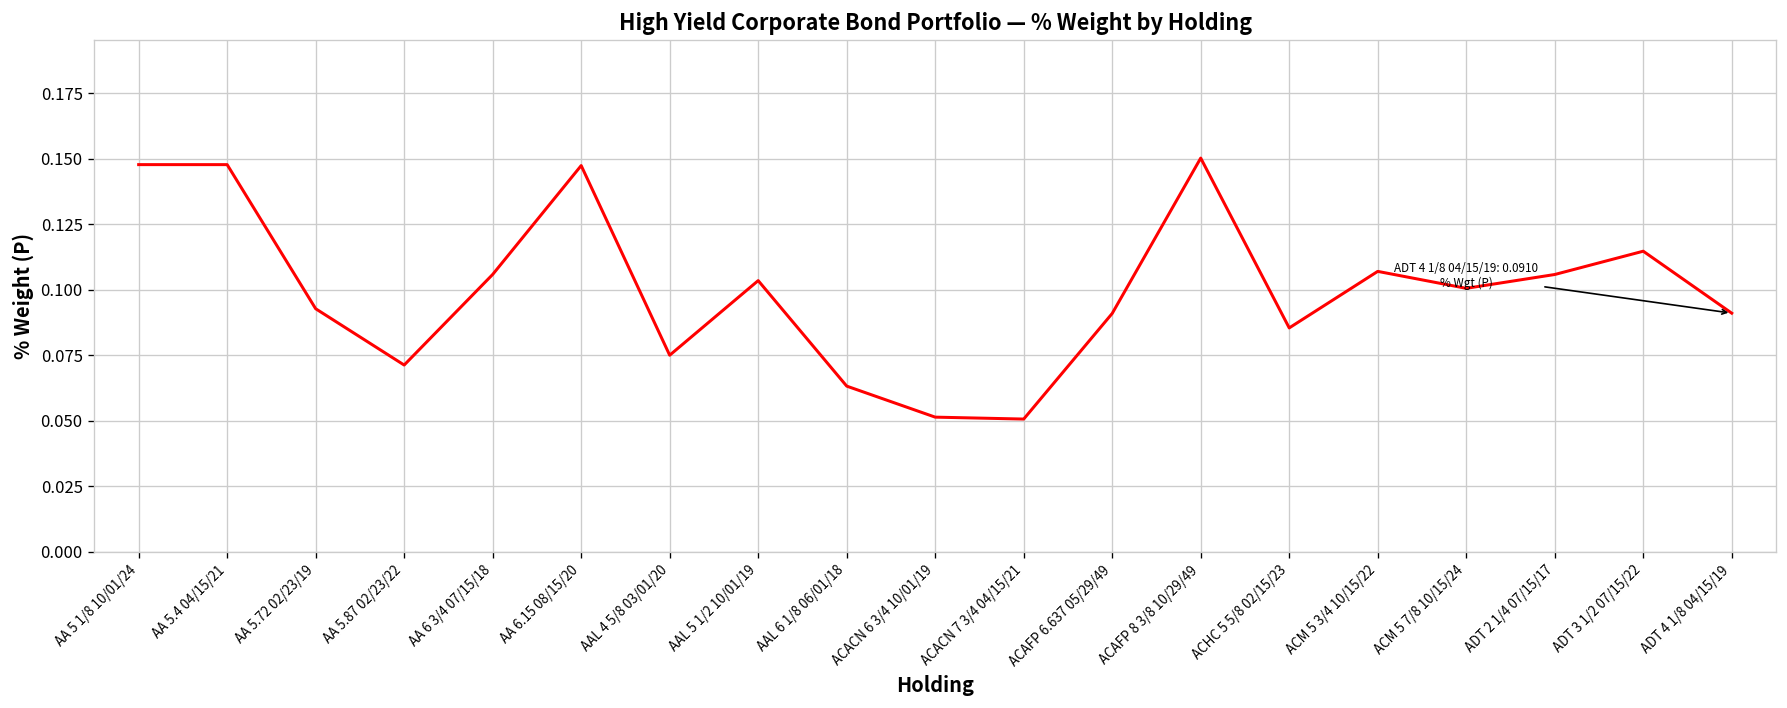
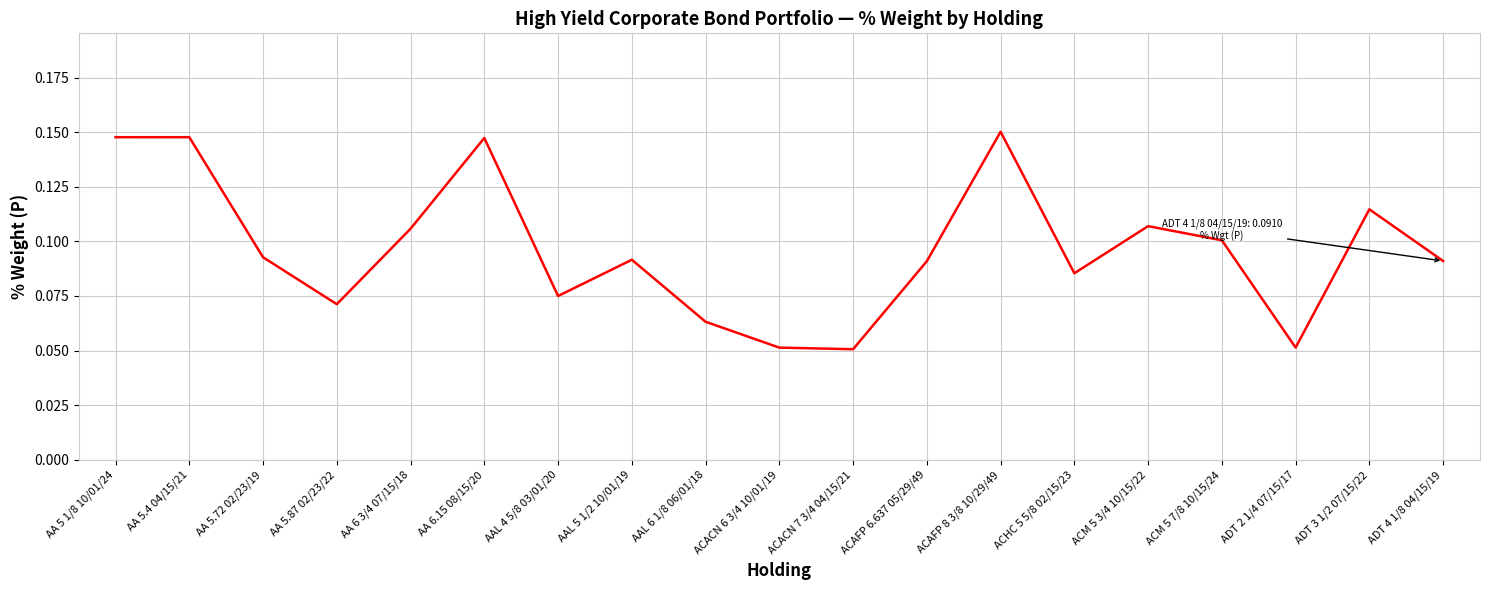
  {
    "AA 5 1/8 10/01/24": 0.148,
    "AA 5.4 04/15/21": 0.148,
    "AA 5.72 02/23/19": 0.093,
    "AA 5.87 02/23/22": 0.071,
    "AA 6 3/4 07/15/18": 0.106,
    "AA 6.15 08/15/20": 0.147,
    "AAL 4 5/8 03/01/20": 0.075,
-   "AAL 5 1/2 10/01/19": 0.103,
+   "AAL 5 1/2 10/01/19": 0.092,
    "AAL 6 1/8 06/01/18": 0.063,
    "ACACN 6 3/4 10/01/19": 0.051,
    "ACACN 7 3/4 04/15/21": 0.051,
    "ACAFP 6.637 05/29/49": 0.091,
    "ACAFP 8 3/8 10/29/49": 0.150,
    "ACHC 5 5/8 02/15/23": 0.085,
    "ACM 5 3/4 10/15/22": 0.107,
-   "ADT 2 1/4 07/15/17": 0.106,
+   "ADT 2 1/4 07/15/17": 0.051,
    "ADT 3 1/2 07/15/22": 0.115,
    "ADT 4 1/8 04/15/19": 0.091
  }
